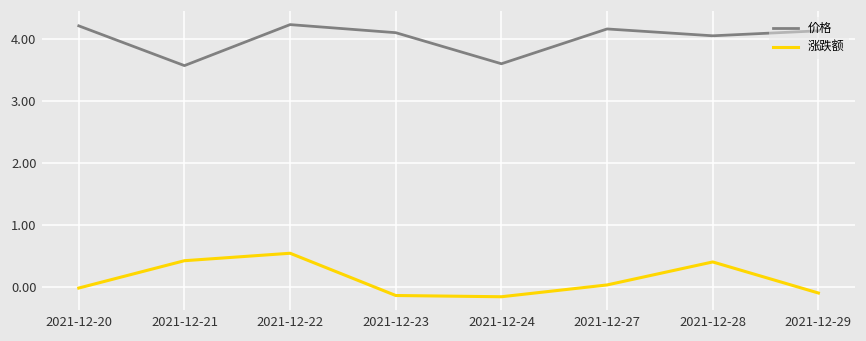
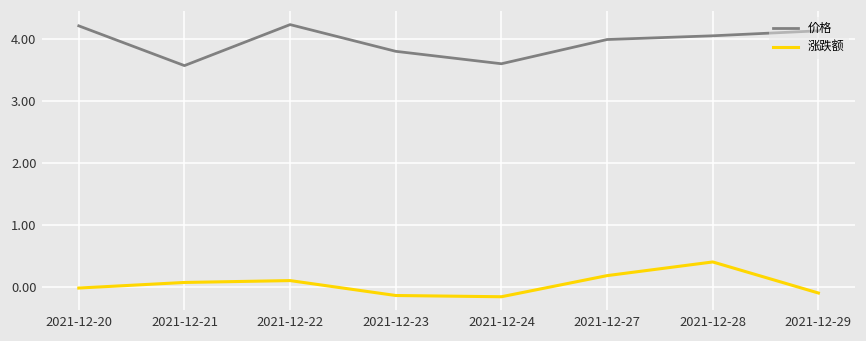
  {
    "价格": {
      "2021-12-20": 4.2,
      "2021-12-21": 3.6,
      "2021-12-22": 4.2,
-     "2021-12-23": 4.1,
+     "2021-12-23": 3.8,
      "2021-12-24": 3.6,
-     "2021-12-27": 4.2,
+     "2021-12-27": 4.0,
      "2021-12-28": 4.1
    },
    "涨跌额": {
      "2021-12-20": 0.0,
-     "2021-12-21": 0.4,
-     "2021-12-22": 0.6,
+     "2021-12-21": 0.1,
+     "2021-12-22": 0.1,
      "2021-12-23": -0.1,
      "2021-12-24": -0.2,
-     "2021-12-27": 0.0,
+     "2021-12-27": 0.2,
      "2021-12-28": 0.4,
      "2021-12-29": -0.1
    }
  }
